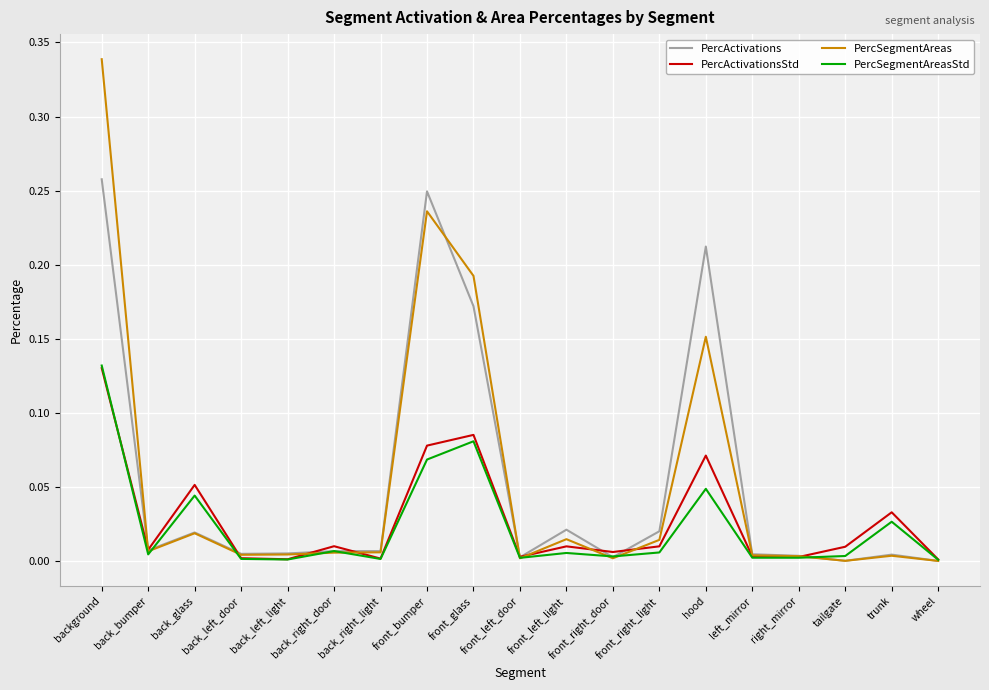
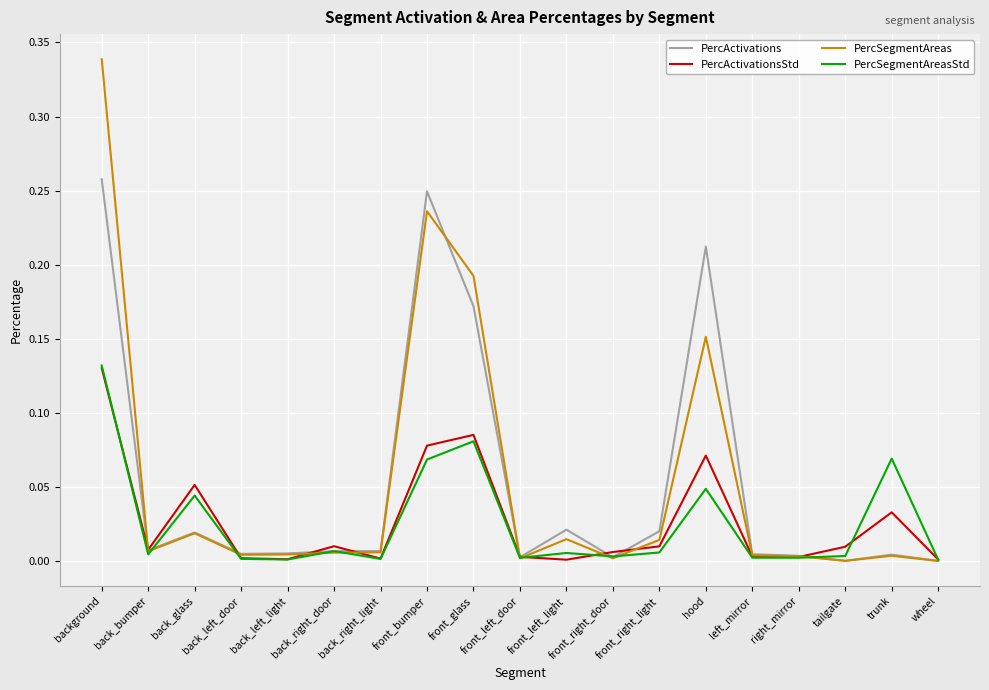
  {
    "PercActivations": {
      "background": 0.258,
      "front_bumper": 0.250,
      "front_glass": 0.172,
      "front_left_light": 0.021,
      "front_right_light": 0.020,
      "hood": 0.212
    },
    "PercActivationsStd": {
      "background": 0.130,
      "back_glass": 0.051,
      "back_right_door": 0.010,
      "front_bumper": 0.078,
      "front_glass": 0.085,
-     "front_left_light": 0.010,
+     "front_left_light": 0.001,
      "front_right_door": 0.006,
      "front_right_light": 0.010,
      "hood": 0.071,
      "tailgate": 0.010,
      "trunk": 0.033
    },
    "PercSegmentAreas": {
      "background": 0.339,
      "front_bumper": 0.236,
      "front_glass": 0.192,
      "front_left_light": 0.015,
      "front_right_light": 0.014,
      "hood": 0.151
    },
    "PercSegmentAreasStd": {
      "background": 0.132,
      "back_bumper": 0.004,
      "back_glass": 0.044,
      "front_bumper": 0.068,
      "front_glass": 0.081,
      "front_left_light": 0.005,
      "front_right_light": 0.006,
      "hood": 0.049,
      "tailgate": 0.003,
-     "trunk": 0.027
+     "trunk": 0.069
    }
  }
